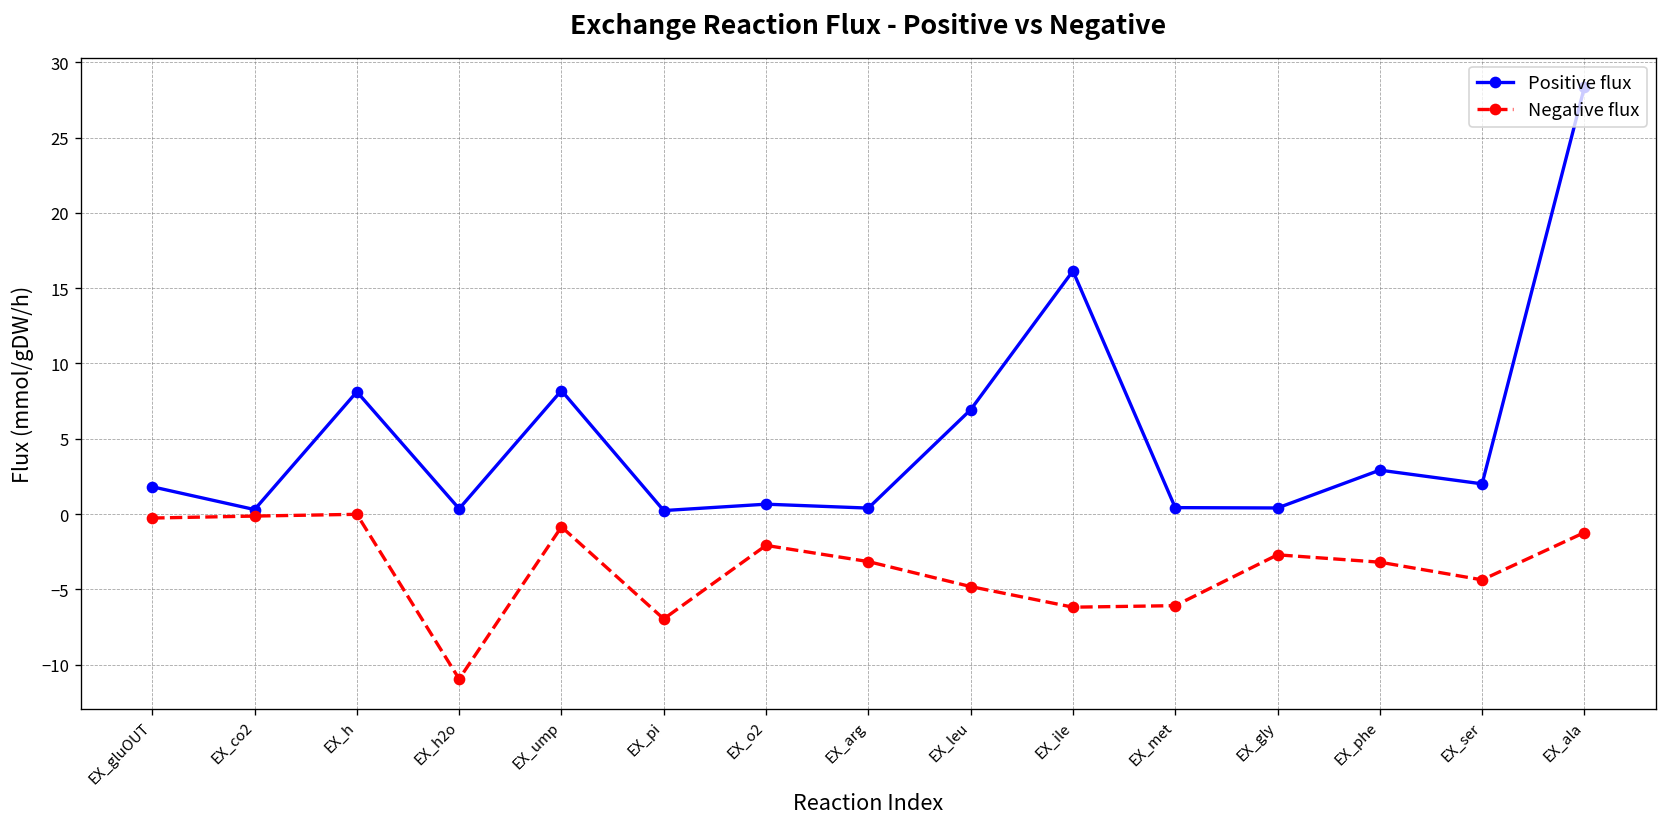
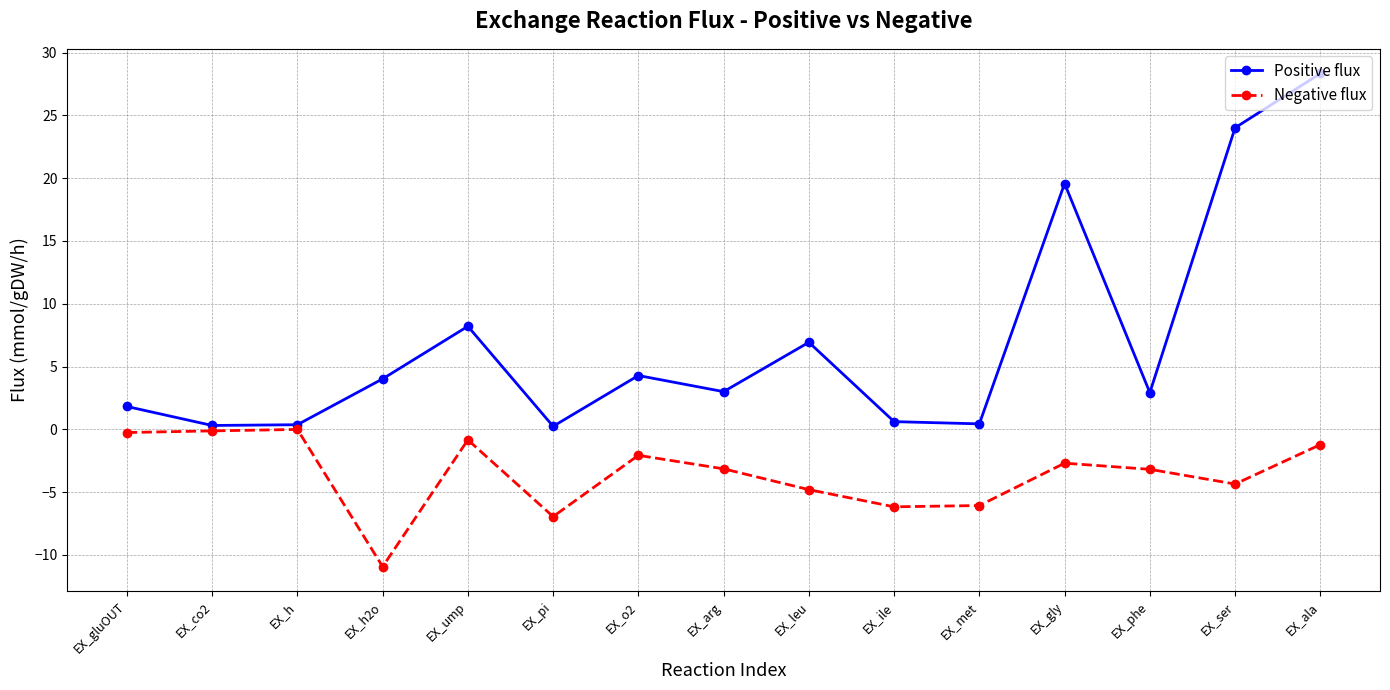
  {
    "Positive flux": {
      "EX_gluOUT": 1.8,
      "EX_co2": 0.3,
-     "EX_h": 8.1,
-     "EX_h2o": 0.4,
+     "EX_h": 0.4,
+     "EX_h2o": 4.0,
      "EX_ump": 8.2,
      "EX_pi": 0.2,
-     "EX_o2": 0.7,
-     "EX_arg": 0.4,
+     "EX_o2": 4.3,
+     "EX_arg": 3.0,
      "EX_leu": 6.9,
-     "EX_ile": 16.1,
+     "EX_ile": 0.6,
      "EX_met": 0.4,
-     "EX_gly": 0.4,
+     "EX_gly": 19.6,
      "EX_phe": 2.9,
-     "EX_ser": 2.0
+     "EX_ser": 24.0
    },
    "Negative flux": {
      "EX_gluOUT": -0.3,
      "EX_co2": -0.1,
      "EX_h": 0.0,
      "EX_h2o": -10.9,
      "EX_ump": -0.8,
      "EX_pi": -7.0,
      "EX_o2": -2.1,
      "EX_arg": -3.2,
      "EX_leu": -4.8,
      "EX_ile": -6.2,
      "EX_met": -6.1,
      "EX_gly": -2.7,
      "EX_phe": -3.2,
      "EX_ser": -4.4,
      "EX_ala": -1.2
    }
  }
